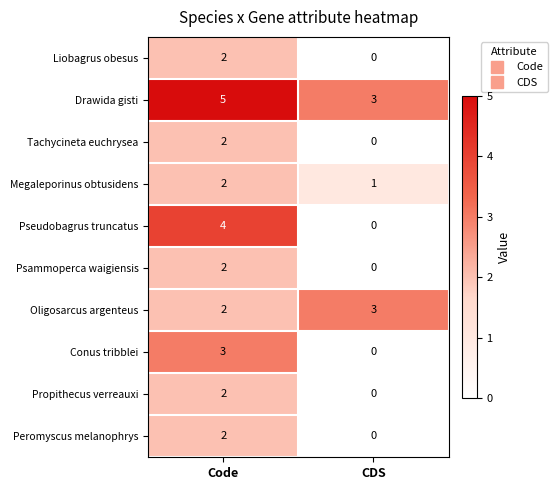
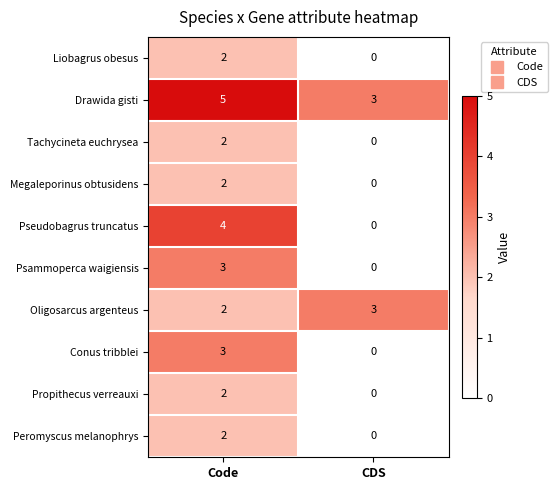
  {
    "Liobagrus obesus": {
      "Code": 2,
      "CDS": 0
    },
    "Drawida gisti": {
      "Code": 5,
      "CDS": 3
    },
    "Tachycineta euchrysea": {
      "Code": 2,
      "CDS": 0
    },
    "Megaleporinus obtusidens": {
      "Code": 2,
-     "CDS": 1
+     "CDS": 0
    },
    "Pseudobagrus truncatus": {
      "Code": 4,
      "CDS": 0
    },
    "Psammoperca waigiensis": {
-     "Code": 2,
+     "Code": 3,
      "CDS": 0
    },
    "Oligosarcus argenteus": {
      "Code": 2,
      "CDS": 3
    },
    "Conus tribblei": {
      "Code": 3,
      "CDS": 0
    },
    "Propithecus verreauxi": {
      "Code": 2,
      "CDS": 0
    },
    "Peromyscus melanophrys": {
      "Code": 2,
      "CDS": 0
    }
  }
